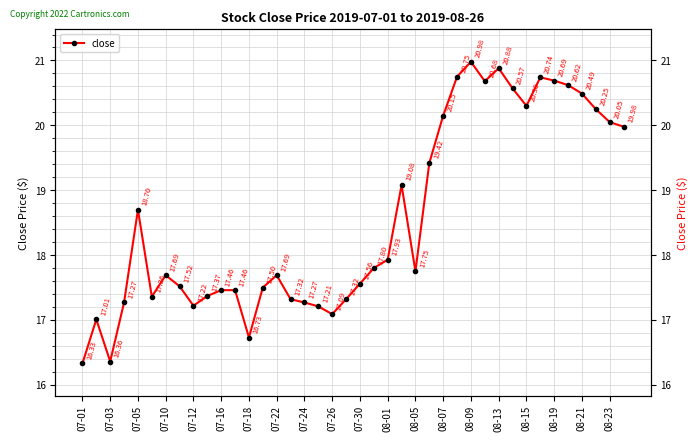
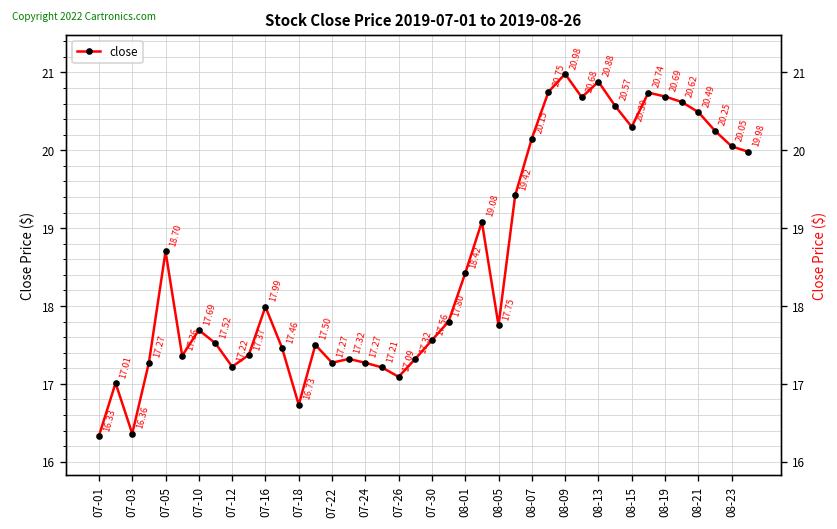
  {
    "07-01": 16.33,
    "07-03": 16.36,
    "07-05": 18.70,
    "07-10": 17.69,
-   "07-16": 17.46,
+   "07-16": 17.99,
    "07-18": 16.73,
-   "07-22": 17.69,
+   "07-22": 17.27,
    "07-24": 17.27,
-   "08-01": 17.93,
+   "08-01": 18.42,
    "08-05": 17.75,
    "08-07": 20.15,
    "08-09": 20.98,
    "08-13": 20.88,
    "08-15": 20.30,
    "08-19": 20.69,
    "08-21": 20.49,
    "08-23": 20.05
  }
